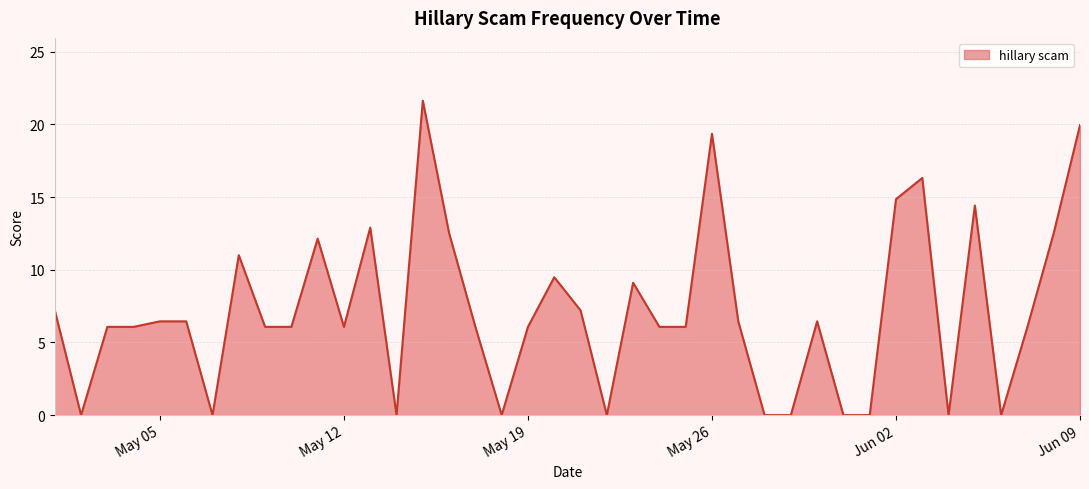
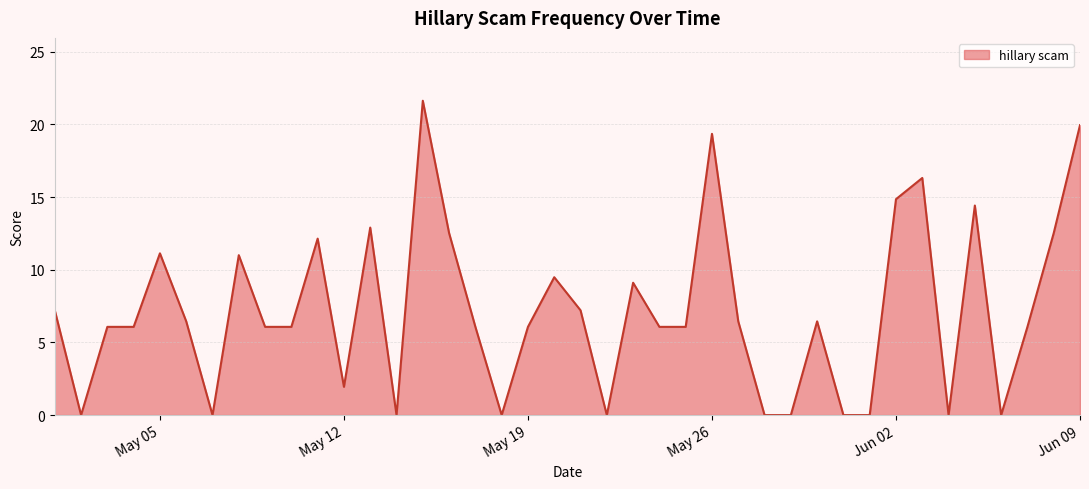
  {
-   "May 05": 6.5,
-   "May 12": 6.1,
+   "May 05": 11.1,
+   "May 12": 1.9,
    "May 19": 6.1,
    "May 26": 19.4,
    "Jun 02": 14.9,
    "Jun 09": 19.9
  }
